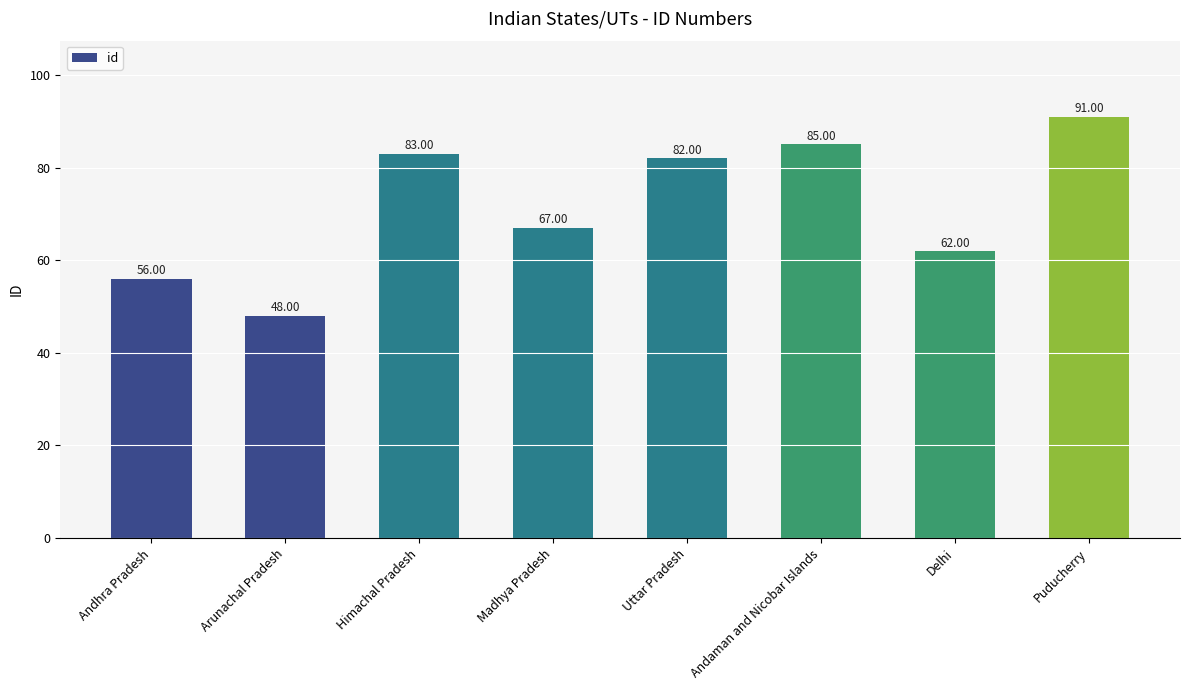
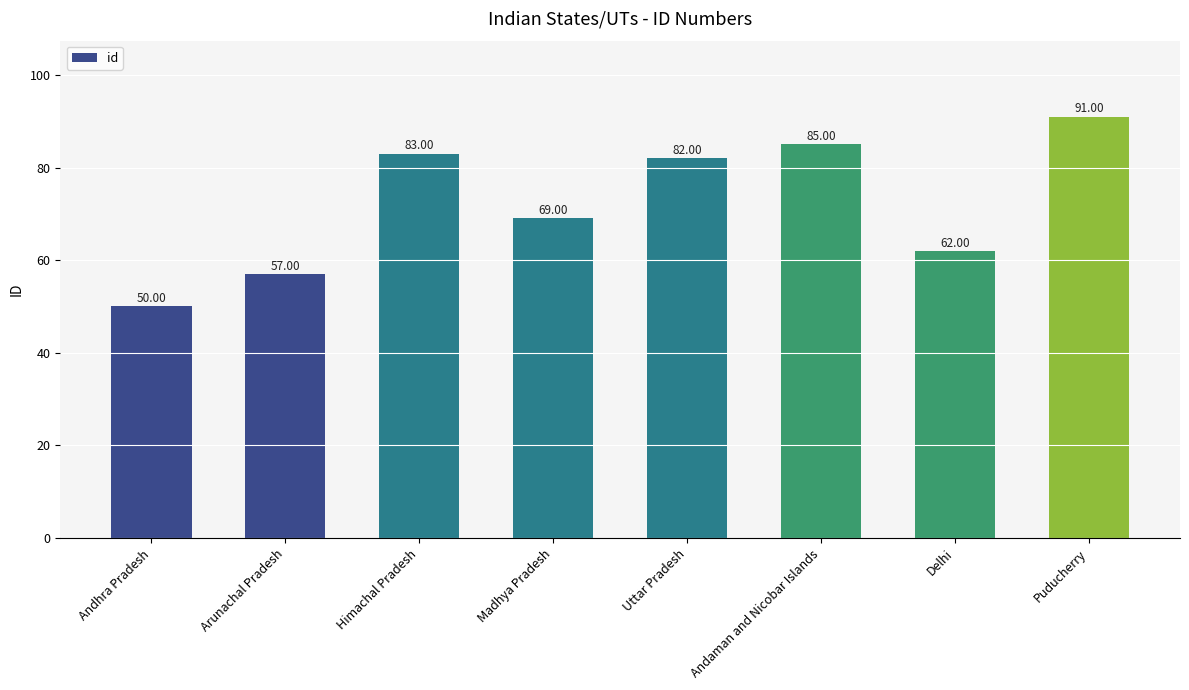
  {
-   "Andhra Pradesh": 56.00,
-   "Arunachal Pradesh": 48.00,
+   "Andhra Pradesh": 50.00,
+   "Arunachal Pradesh": 57.00,
    "Himachal Pradesh": 83.00,
-   "Madhya Pradesh": 67.00,
+   "Madhya Pradesh": 69.00,
    "Uttar Pradesh": 82.00,
    "Andaman and Nicobar Islands": 85.00,
    "Delhi": 62.00,
    "Puducherry": 91.00
  }
